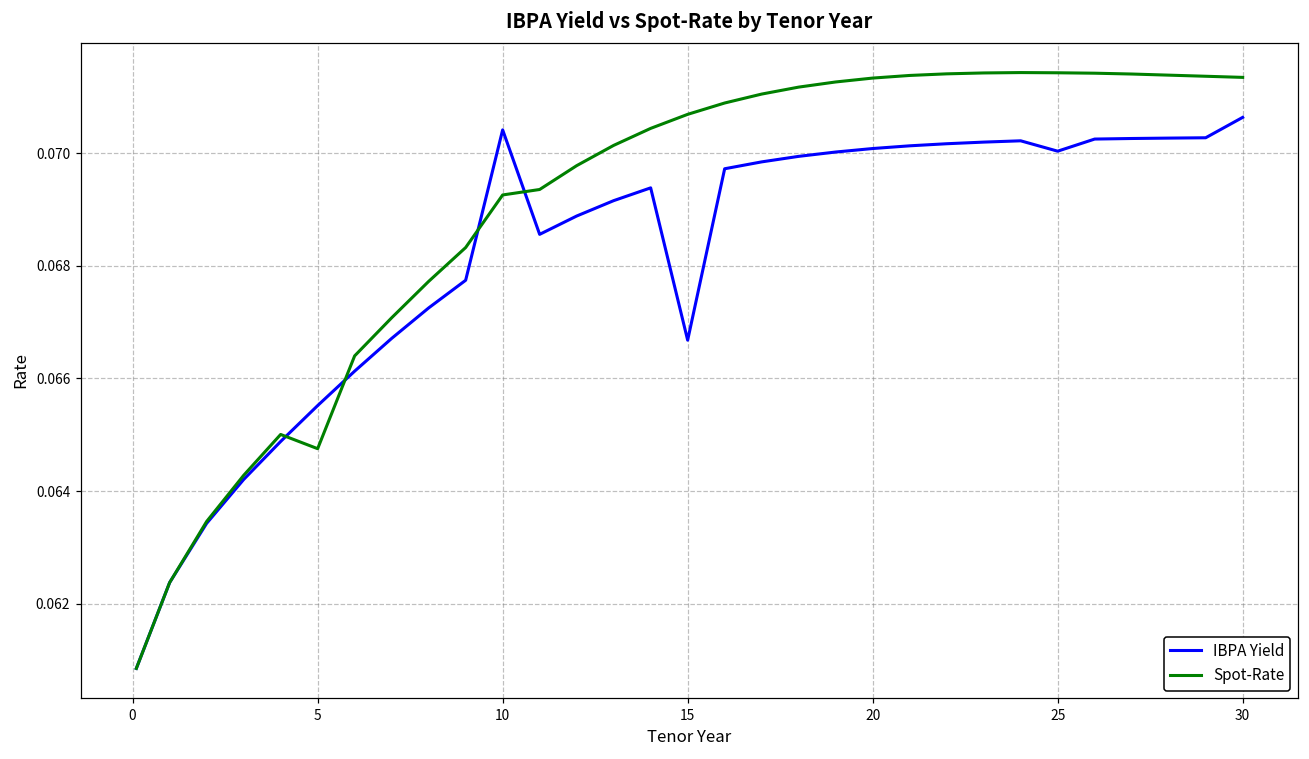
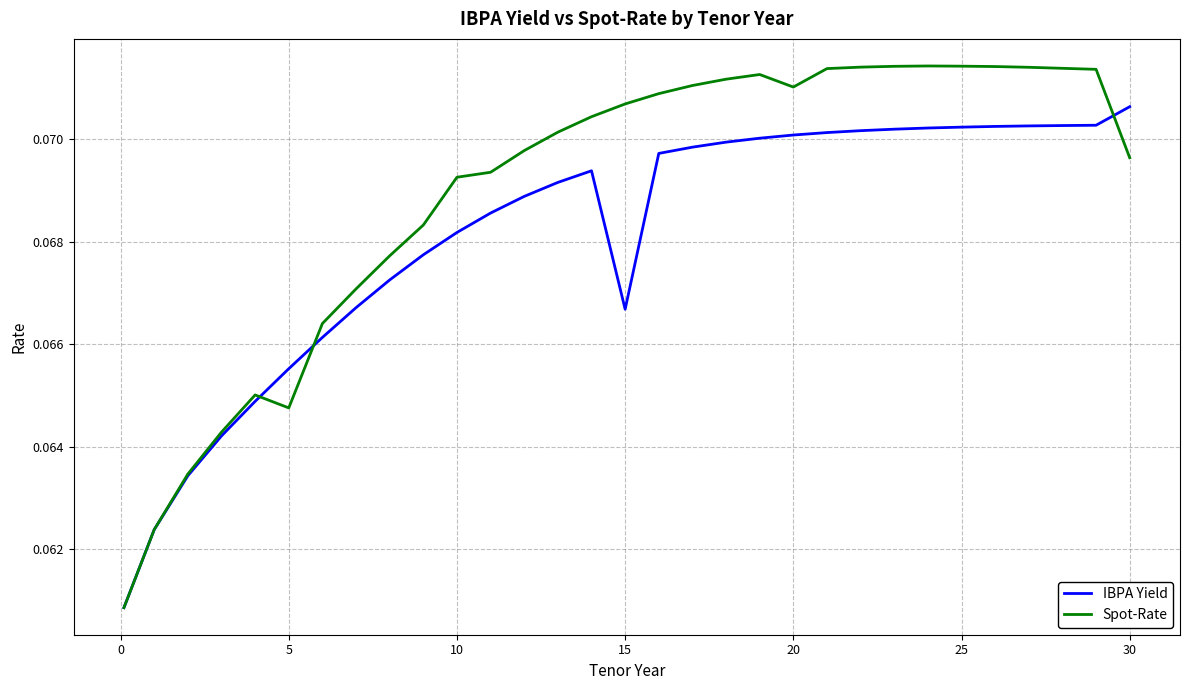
  {
    "IBPA Yield": {
      "5": 0.0655,
-     "10": 0.0704,
+     "10": 0.0682,
      "15": 0.0667,
      "20": 0.0701,
-     "25": 0.0700,
+     "25": 0.0702,
      "30": 0.0706
    },
    "Spot-Rate": {
      "5": 0.0648,
      "10": 0.0693,
      "15": 0.0707,
-     "20": 0.0713,
+     "20": 0.0710,
      "25": 0.0714,
-     "30": 0.0713
+     "30": 0.0696
    }
  }
